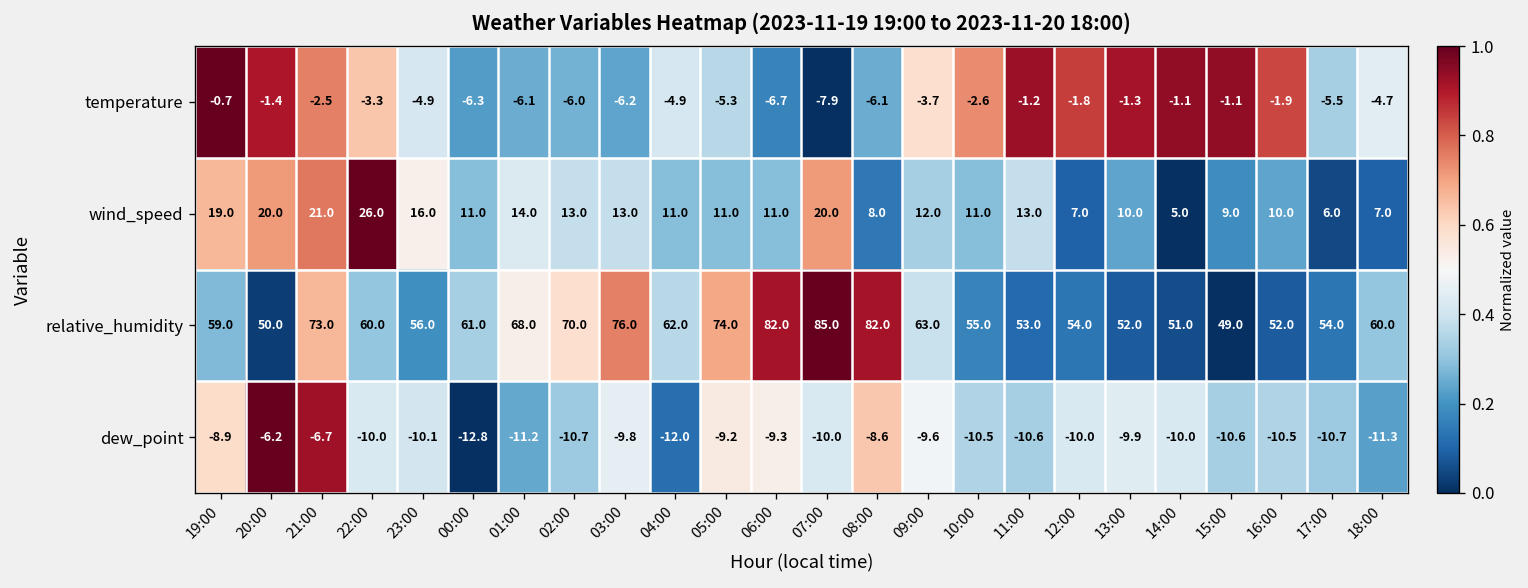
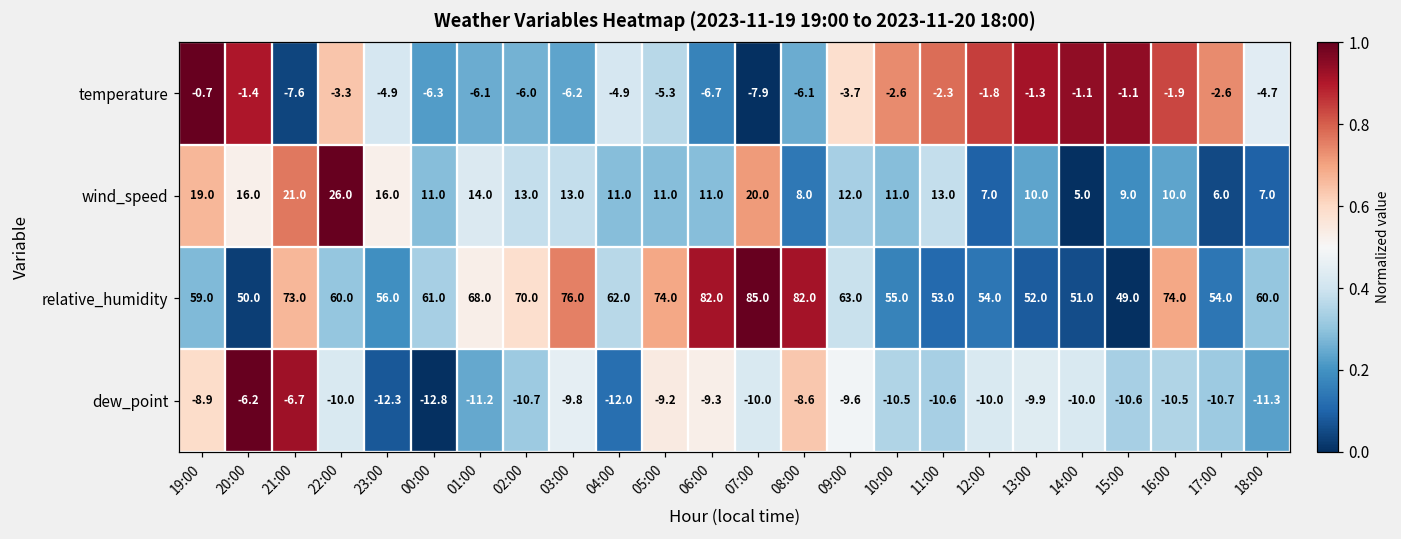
  {
    "temperature": {
      "19:00": -0.7,
      "20:00": -1.4,
-     "21:00": -2.5,
+     "21:00": -7.6,
      "22:00": -3.3,
      "23:00": -4.9,
      "00:00": -6.3,
      "01:00": -6.1,
      "02:00": -6.0,
      "03:00": -6.2,
      "04:00": -4.9,
      "05:00": -5.3,
      "06:00": -6.7,
      "07:00": -7.9,
      "08:00": -6.1,
      "09:00": -3.7,
      "10:00": -2.6,
-     "11:00": -1.2,
+     "11:00": -2.3,
      "12:00": -1.8,
      "13:00": -1.3,
      "14:00": -1.1,
      "15:00": -1.1,
      "16:00": -1.9,
-     "17:00": -5.5,
+     "17:00": -2.6,
      "18:00": -4.7
    },
    "wind_speed": {
      "19:00": 19.0,
-     "20:00": 20.0,
+     "20:00": 16.0,
      "21:00": 21.0,
      "22:00": 26.0,
      "23:00": 16.0,
      "00:00": 11.0,
      "01:00": 14.0,
      "02:00": 13.0,
      "03:00": 13.0,
      "04:00": 11.0,
      "05:00": 11.0,
      "06:00": 11.0,
      "07:00": 20.0,
      "08:00": 8.0,
      "09:00": 12.0,
      "10:00": 11.0,
      "11:00": 13.0,
      "12:00": 7.0,
      "13:00": 10.0,
      "14:00": 5.0,
      "15:00": 9.0,
      "16:00": 10.0,
      "17:00": 6.0,
      "18:00": 7.0
    },
    "relative_humidity": {
      "19:00": 59.0,
      "20:00": 50.0,
      "21:00": 73.0,
      "22:00": 60.0,
      "23:00": 56.0,
      "00:00": 61.0,
      "01:00": 68.0,
      "02:00": 70.0,
      "03:00": 76.0,
      "04:00": 62.0,
      "05:00": 74.0,
      "06:00": 82.0,
      "07:00": 85.0,
      "08:00": 82.0,
      "09:00": 63.0,
      "10:00": 55.0,
      "11:00": 53.0,
      "12:00": 54.0,
      "13:00": 52.0,
      "14:00": 51.0,
      "15:00": 49.0,
-     "16:00": 52.0,
+     "16:00": 74.0,
      "17:00": 54.0,
      "18:00": 60.0
    },
    "dew_point": {
      "19:00": -8.9,
      "20:00": -6.2,
      "21:00": -6.7,
      "22:00": -10.0,
-     "23:00": -10.1,
+     "23:00": -12.3,
      "00:00": -12.8,
      "01:00": -11.2,
      "02:00": -10.7,
      "03:00": -9.8,
      "04:00": -12.0,
      "05:00": -9.2,
      "06:00": -9.3,
      "07:00": -10.0,
      "08:00": -8.6,
      "09:00": -9.6,
      "10:00": -10.5,
      "11:00": -10.6,
      "12:00": -10.0,
      "13:00": -9.9,
      "14:00": -10.0,
      "15:00": -10.6,
      "16:00": -10.5,
      "17:00": -10.7,
      "18:00": -11.3
    }
  }
